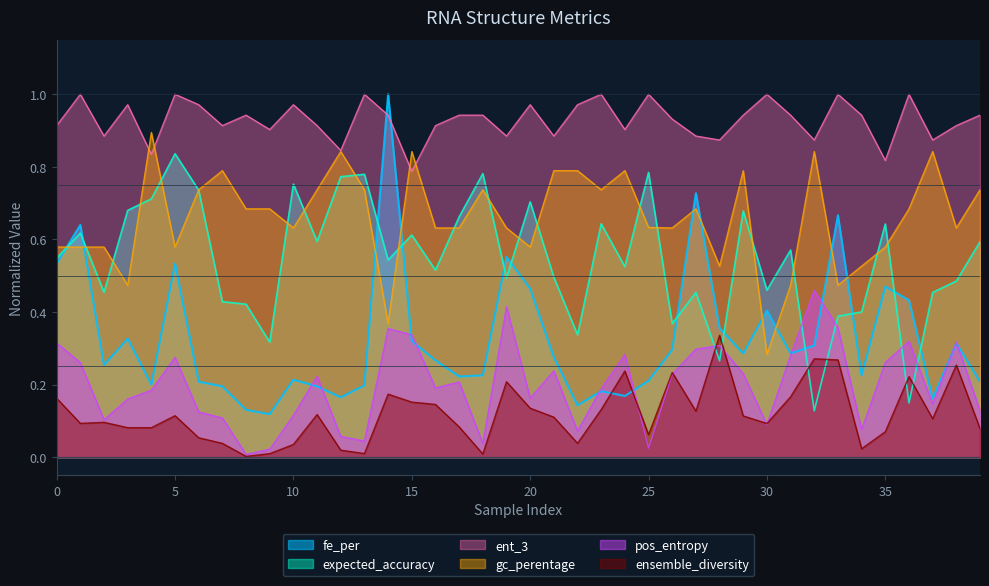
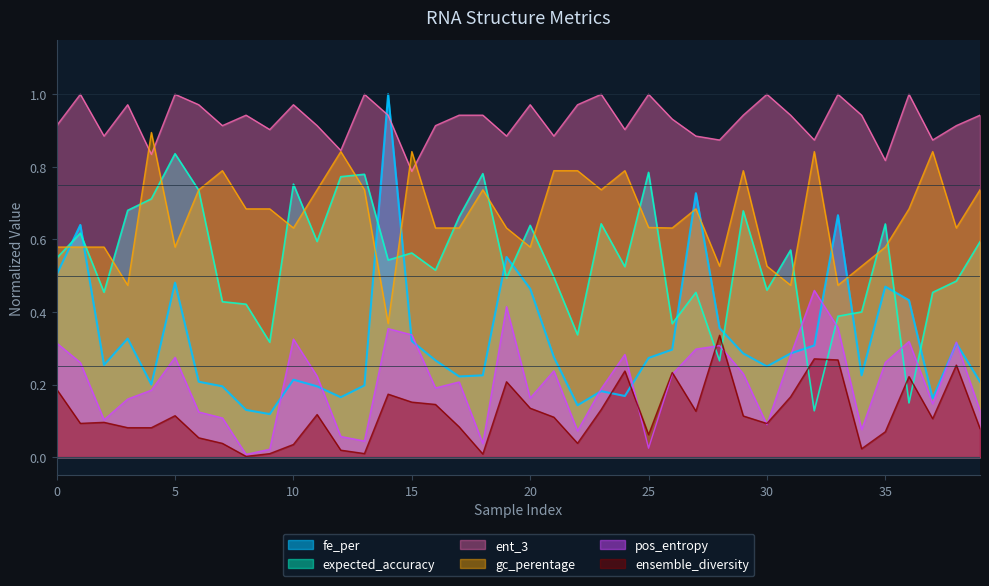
  {
    "fe_per": {
-     "0": 0.53,
-     "5": 0.53,
+     "0": 0.50,
+     "5": 0.48,
      "10": 0.21,
      "15": 0.32,
      "20": 0.46,
-     "25": 0.21,
-     "30": 0.40,
+     "25": 0.27,
+     "30": 0.25,
      "35": 0.47
    },
    "expected_accuracy": {
      "0": 0.55,
      "5": 0.84,
      "10": 0.75,
-     "15": 0.61,
-     "20": 0.70,
+     "15": 0.56,
+     "20": 0.64,
      "25": 0.78,
      "30": 0.46,
      "35": 0.64
    },
    "ent_3": {
      "0": 0.91,
      "5": 1.00,
      "10": 0.97,
      "15": 0.79,
      "20": 0.97,
      "25": 1.00,
      "30": 1.00,
      "35": 0.82
    },
    "gc_perentage": {
      "0": 0.58,
      "5": 0.58,
      "10": 0.63,
      "15": 0.84,
      "20": 0.58,
      "25": 0.63,
-     "30": 0.28,
+     "30": 0.53,
      "35": 0.58
    },
    "pos_entropy": {
      "0": 0.31,
      "5": 0.28,
-     "10": 0.12,
+     "10": 0.33,
      "15": 0.34,
      "20": 0.16,
      "25": 0.02,
      "35": 0.26
    },
    "ensemble_diversity": {
-     "0": 0.16,
+     "0": 0.19,
      "5": 0.11,
      "10": 0.03,
      "15": 0.15,
      "20": 0.13,
      "25": 0.06,
      "35": 0.07
    }
  }
